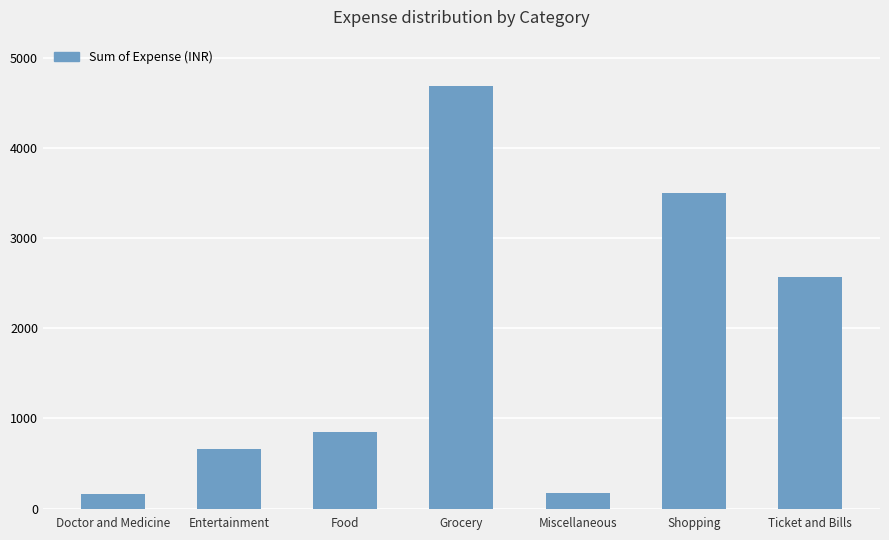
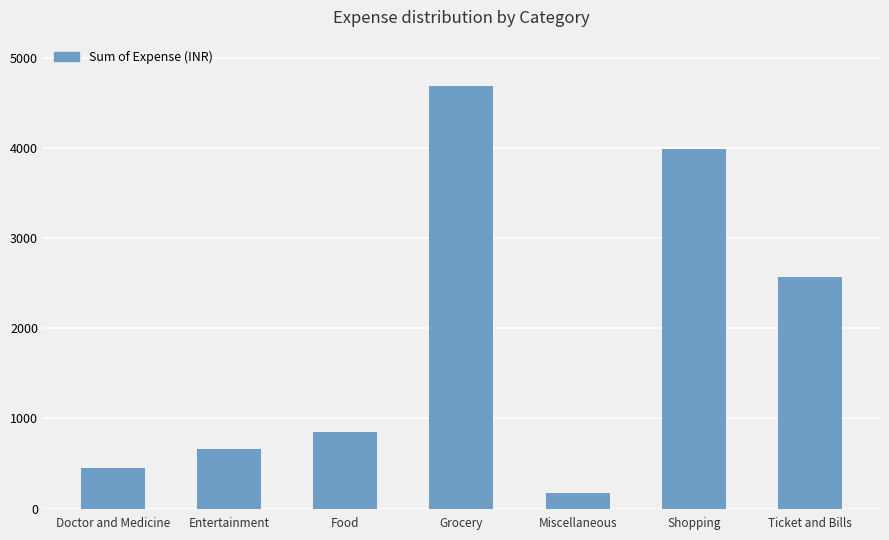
  {
-   "Doctor and Medicine": 200,
+   "Doctor and Medicine": 500,
    "Entertainment": 700,
    "Food": 900,
    "Grocery": 4700,
    "Miscellaneous": 200,
-   "Shopping": 3500,
+   "Shopping": 4000,
    "Ticket and Bills": 2600
  }
